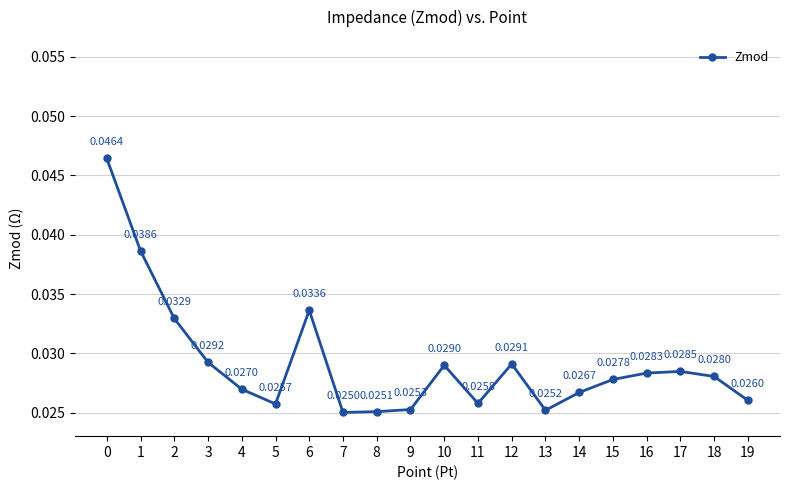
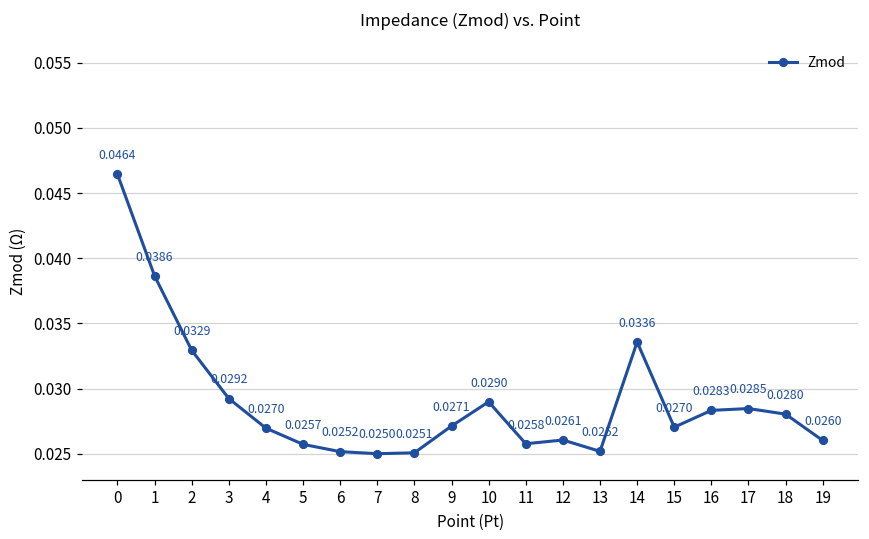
  {
    "0": 0.0464,
    "1": 0.0386,
    "2": 0.0329,
    "3": 0.0292,
    "4": 0.0270,
    "5": 0.0257,
-   "6": 0.0336,
+   "6": 0.0252,
    "7": 0.0250,
    "8": 0.0251,
-   "9": 0.0253,
+   "9": 0.0271,
    "10": 0.0290,
    "11": 0.0258,
-   "12": 0.0291,
+   "12": 0.0261,
    "13": 0.0252,
-   "14": 0.0267,
-   "15": 0.0278,
+   "14": 0.0336,
+   "15": 0.0270,
    "16": 0.0283,
    "17": 0.0285,
    "18": 0.0280,
    "19": 0.0260
  }
